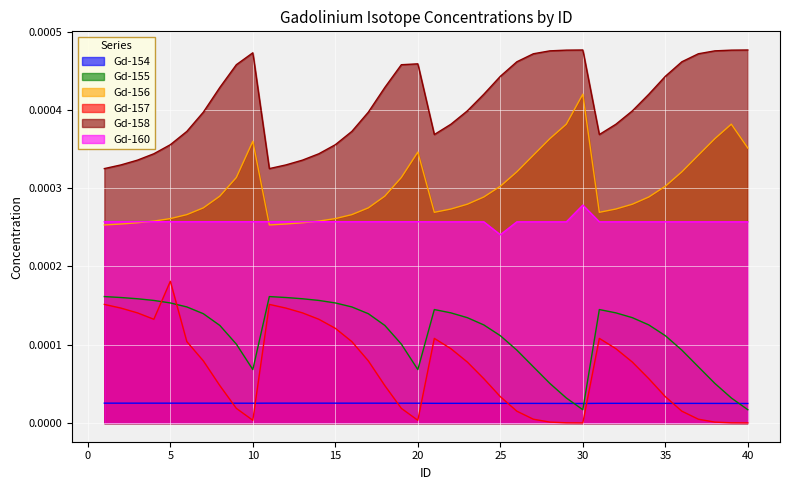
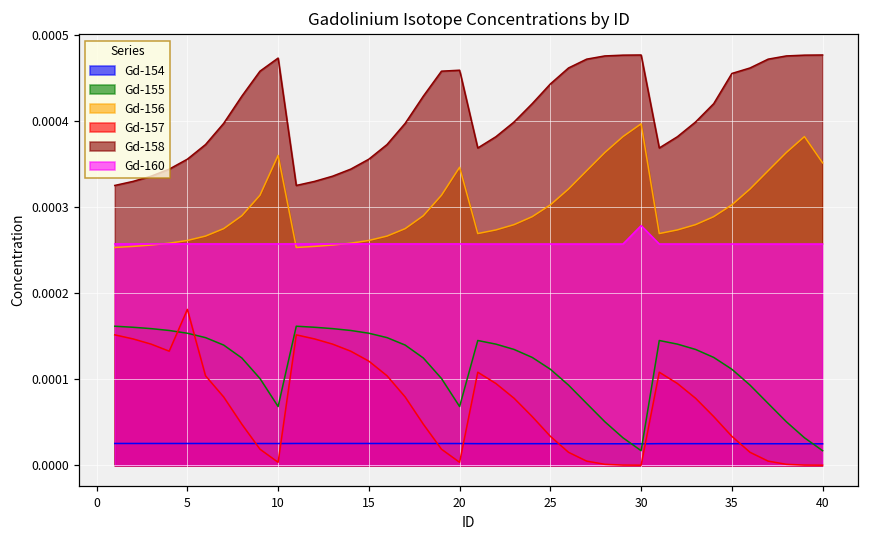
  {
    "Gd-154": {
      "5": 0.00003,
      "10": 0.00003,
      "15": 0.00003,
      "20": 0.00003,
      "25": 0.00003,
      "30": 0.00003,
      "35": 0.00003,
      "40": 0.00003
    },
    "Gd-155": {
      "5": 0.00015,
      "10": 0.00007,
      "15": 0.00015,
      "20": 0.00007,
      "25": 0.00011,
      "30": 0.00002,
      "35": 0.00011,
      "40": 0.00002
    },
    "Gd-156": {
      "5": 0.00026,
      "10": 0.00036,
      "15": 0.00026,
      "20": 0.00035,
      "25": 0.00030,
-     "30": 0.00042,
+     "30": 0.00040,
      "35": 0.00030,
      "40": 0.00035
    },
    "Gd-157": {
      "5": 0.00018,
      "10": 0.00000,
      "15": 0.00012,
      "20": 0.00000,
      "25": 0.00003,
      "30": 0.00000,
      "35": 0.00003,
      "40": 0.00000
    },
    "Gd-158": {
      "5": 0.00036,
      "10": 0.00047,
      "15": 0.00036,
      "20": 0.00046,
      "25": 0.00044,
      "30": 0.00048,
-     "35": 0.00044,
+     "35": 0.00046,
      "40": 0.00048
    },
    "Gd-160": {
      "5": 0.00026,
      "10": 0.00026,
      "15": 0.00026,
      "20": 0.00026,
-     "25": 0.00024,
+     "25": 0.00026,
      "30": 0.00028,
      "35": 0.00026,
      "40": 0.00026
    }
  }
